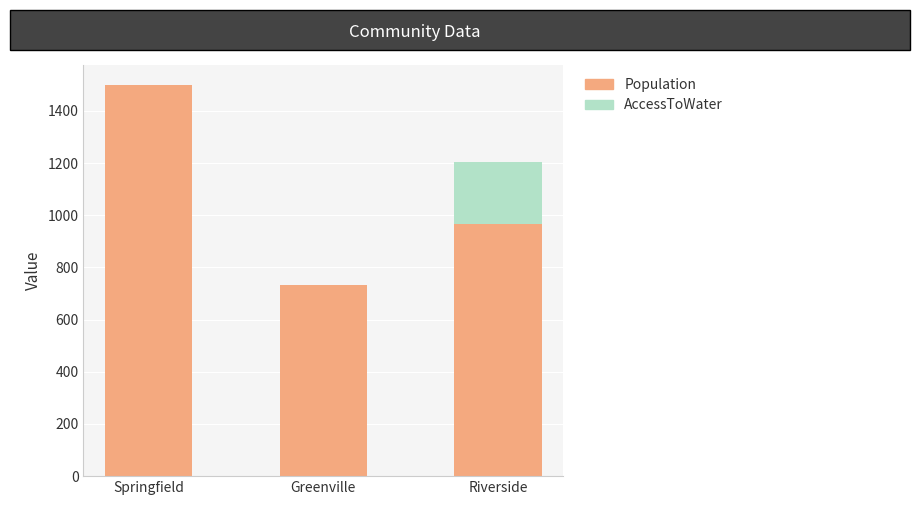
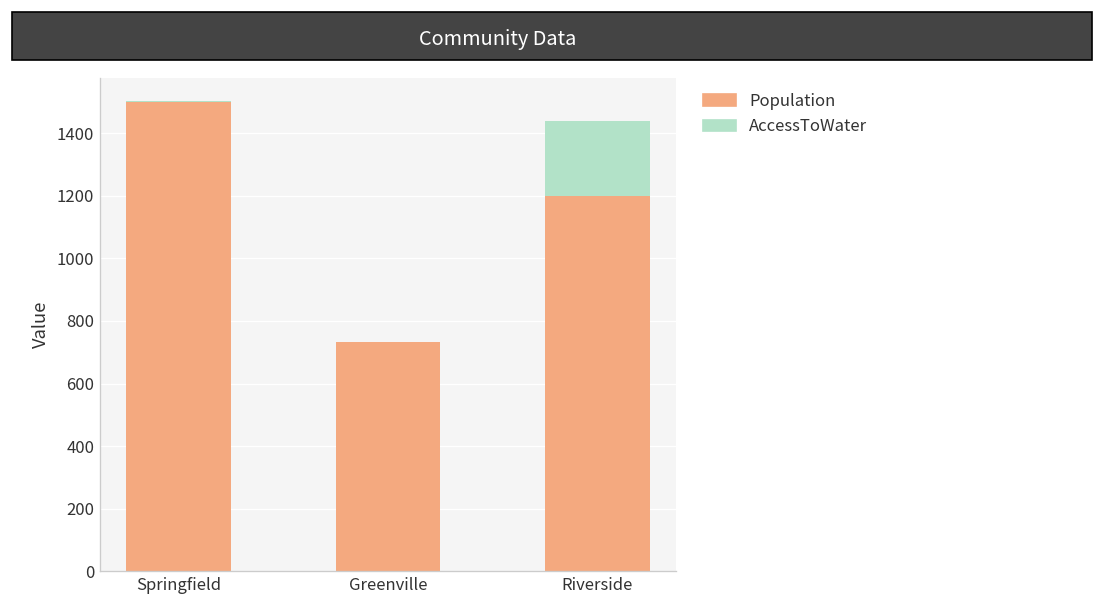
  {
    "Population": {
      "Springfield": 1500,
      "Greenville": 730,
-     "Riverside": 970
+     "Riverside": 1200
    },
    "AccessToWater": {
      "Greenville": 0,
      "Riverside": 240
    }
  }
